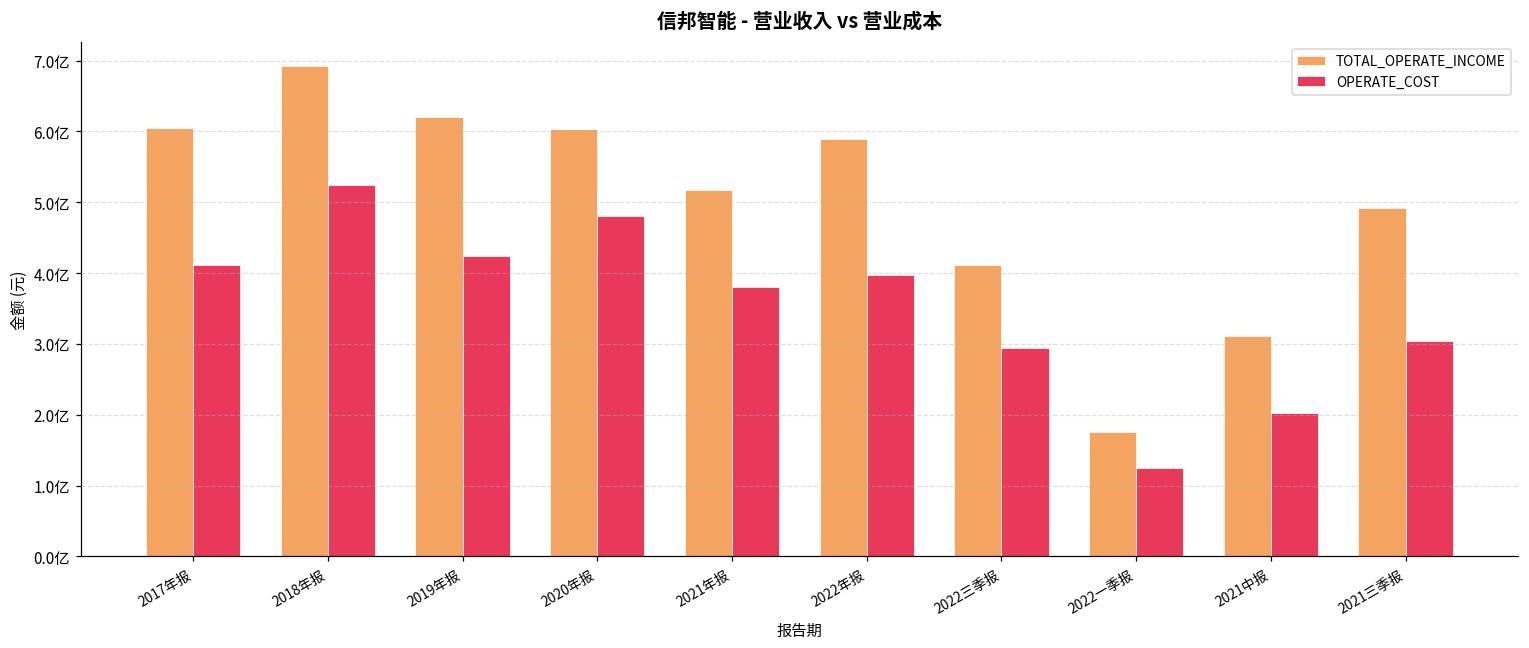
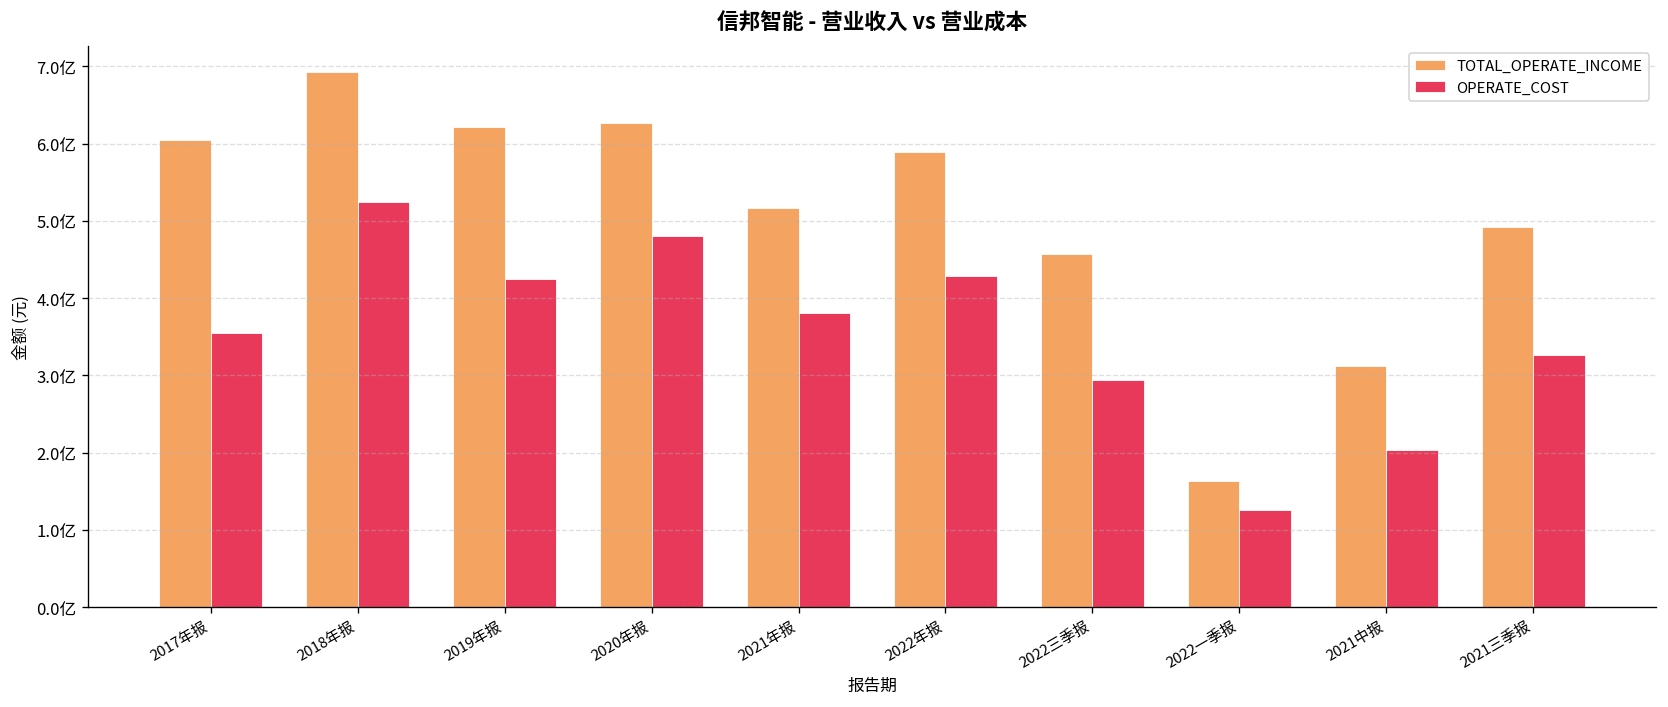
  {
    "TOTAL_OPERATE_INCOME": {
      "2017年报": "6.1亿",
      "2018年报": "6.9亿",
      "2019年报": "6.2亿",
-     "2020年报": "6.0亿",
+     "2020年报": "6.3亿",
      "2021年报": "5.2亿",
      "2022年报": "5.9亿",
-     "2022三季报": "4.1亿",
-     "2022一季报": "1.8亿",
+     "2022三季报": "4.6亿",
+     "2022一季报": "1.6亿",
      "2021中报": "3.1亿",
      "2021三季报": "4.9亿"
    },
    "OPERATE_COST": {
-     "2017年报": "4.1亿",
+     "2017年报": "3.6亿",
      "2018年报": "5.2亿",
      "2019年报": "4.2亿",
      "2020年报": "4.8亿",
      "2021年报": "3.8亿",
-     "2022年报": "4.0亿",
+     "2022年报": "4.3亿",
      "2022三季报": "2.9亿",
      "2022一季报": "1.3亿",
      "2021中报": "2.0亿",
-     "2021三季报": "3.0亿"
+     "2021三季报": "3.3亿"
    }
  }
